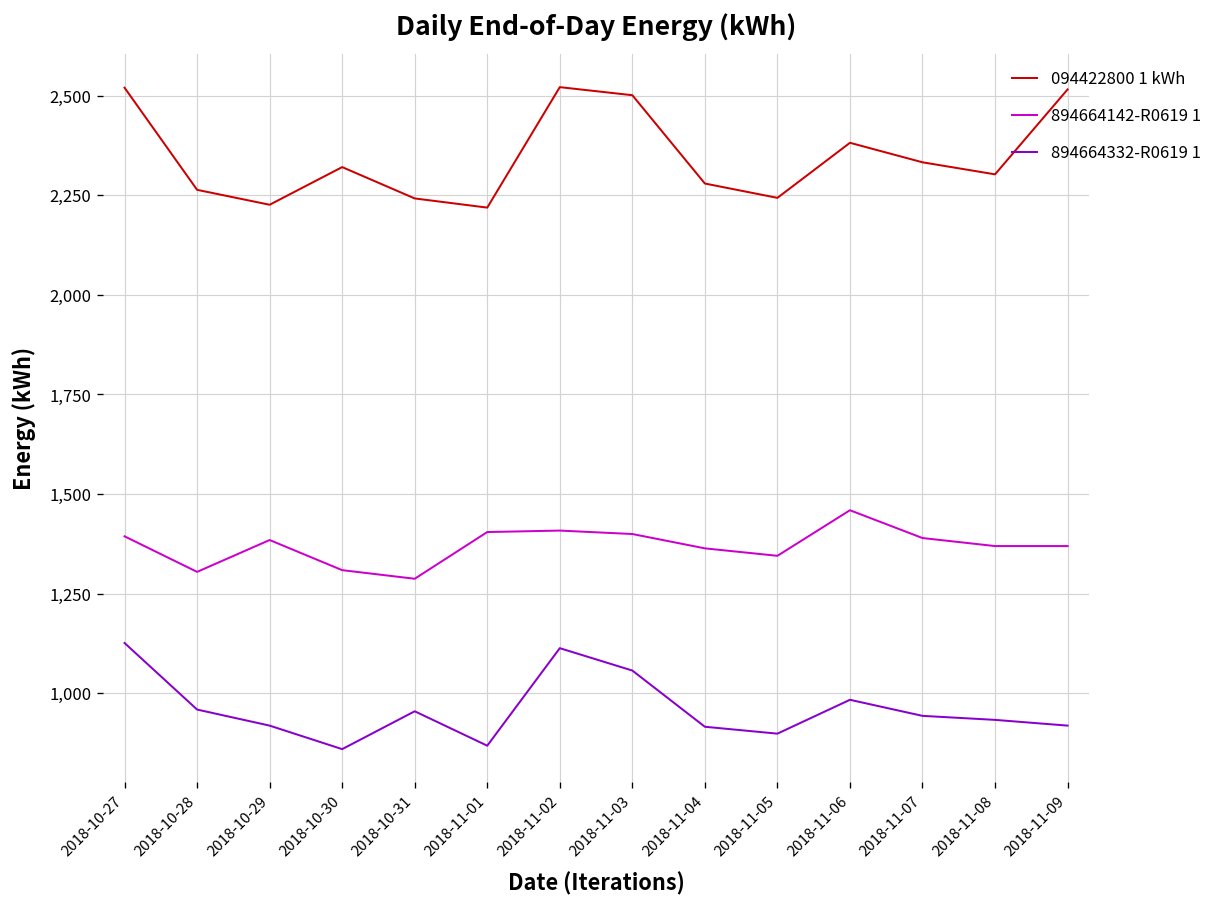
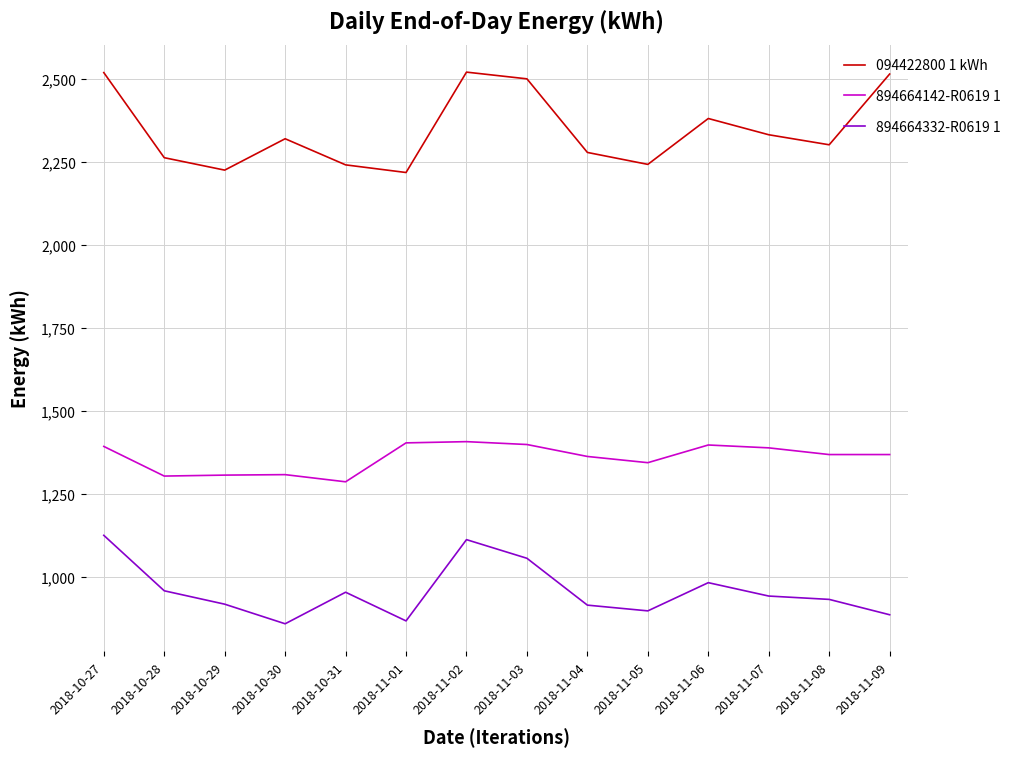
  {
    "094422800 1 kWh": {
      "2018-10-27": "2,520",
      "2018-10-28": "2,260",
      "2018-10-29": "2,230",
      "2018-10-30": "2,320",
      "2018-10-31": "2,240",
      "2018-11-01": "2,220",
      "2018-11-02": "2,520",
      "2018-11-03": "2,500",
      "2018-11-04": "2,280",
      "2018-11-05": "2,240",
      "2018-11-06": "2,380",
      "2018-11-07": "2,330",
      "2018-11-08": "2,300",
      "2018-11-09": "2,520"
    },
    "894664142-R0619 1": {
      "2018-10-27": "1,390",
      "2018-10-28": "1,300",
-     "2018-10-29": "1,380",
+     "2018-10-29": "1,310",
      "2018-10-30": "1,310",
      "2018-10-31": "1,290",
      "2018-11-01": "1,400",
      "2018-11-02": "1,410",
      "2018-11-03": "1,400",
      "2018-11-04": "1,360",
      "2018-11-05": "1,340",
-     "2018-11-06": "1,460",
+     "2018-11-06": "1,400",
      "2018-11-07": "1,390",
      "2018-11-08": "1,370",
      "2018-11-09": "1,370"
    },
    "894664332-R0619 1": {
      "2018-10-27": "1,130",
      "2018-10-28": "960",
      "2018-10-29": "920",
      "2018-10-30": "860",
      "2018-10-31": "950",
      "2018-11-01": "870",
      "2018-11-02": "1,110",
      "2018-11-03": "1,060",
      "2018-11-04": "920",
      "2018-11-05": "900",
      "2018-11-06": "980",
      "2018-11-07": "940",
      "2018-11-08": "930",
-     "2018-11-09": "920"
+     "2018-11-09": "890"
    }
  }
